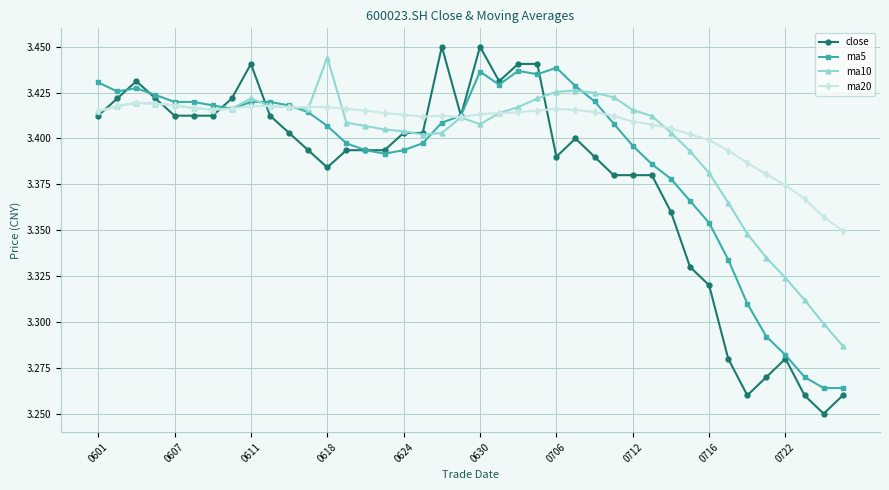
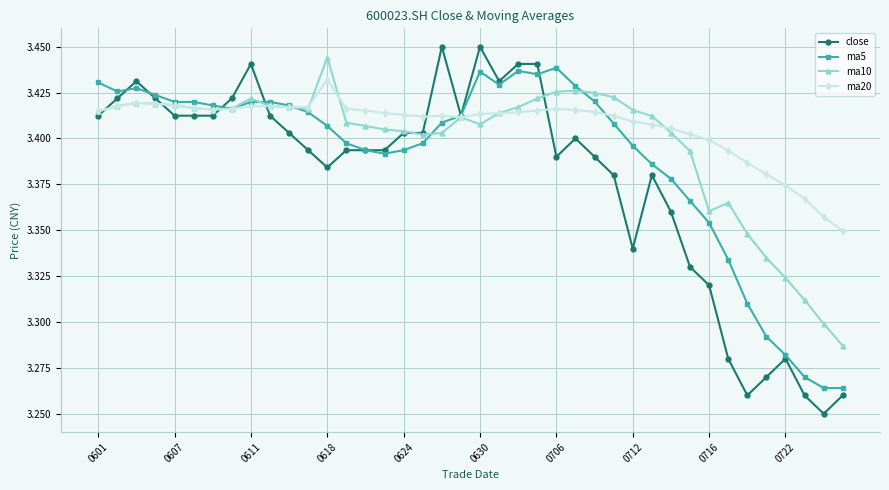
  {
    "close": {
      "0601": 3.412,
      "0607": 3.412,
      "0611": 3.44,
      "0618": 3.384,
      "0630": 3.45,
      "0706": 3.39,
-     "0712": 3.38,
+     "0712": 3.34,
      "0716": 3.32,
      "0722": 3.28
    },
    "ma5": {
      "0601": 3.431,
      "0607": 3.420,
      "0611": 3.420,
      "0618": 3.407,
      "0624": 3.394,
      "0630": 3.436,
      "0706": 3.439,
      "0712": 3.396,
      "0716": 3.354,
      "0722": 3.282
    },
    "ma10": {
      "0611": 3.422,
      "0618": 3.444,
      "0630": 3.408,
      "0706": 3.425,
      "0712": 3.416,
-     "0716": 3.381,
+     "0716": 3.360,
      "0722": 3.324
    },
    "ma20": {
      "0611": 3.418,
-     "0618": 3.417,
+     "0618": 3.432,
      "0624": 3.413,
      "0630": 3.413,
      "0706": 3.416,
      "0712": 3.409,
      "0716": 3.399,
      "0722": 3.374
    }
  }
